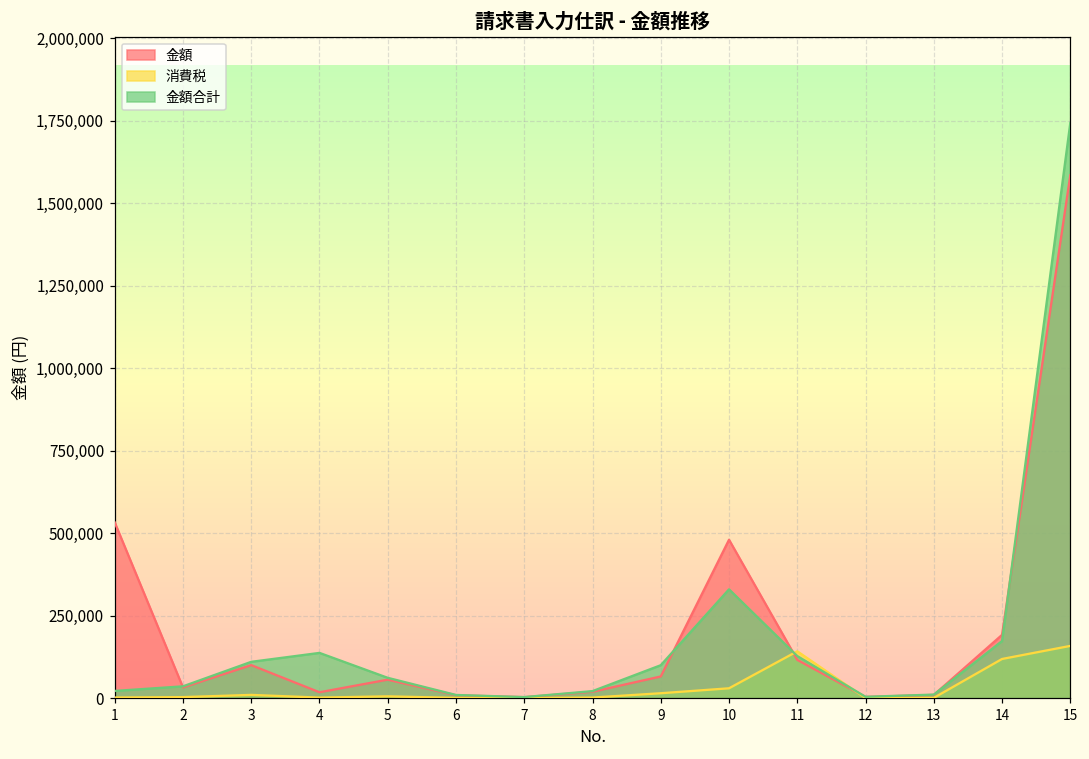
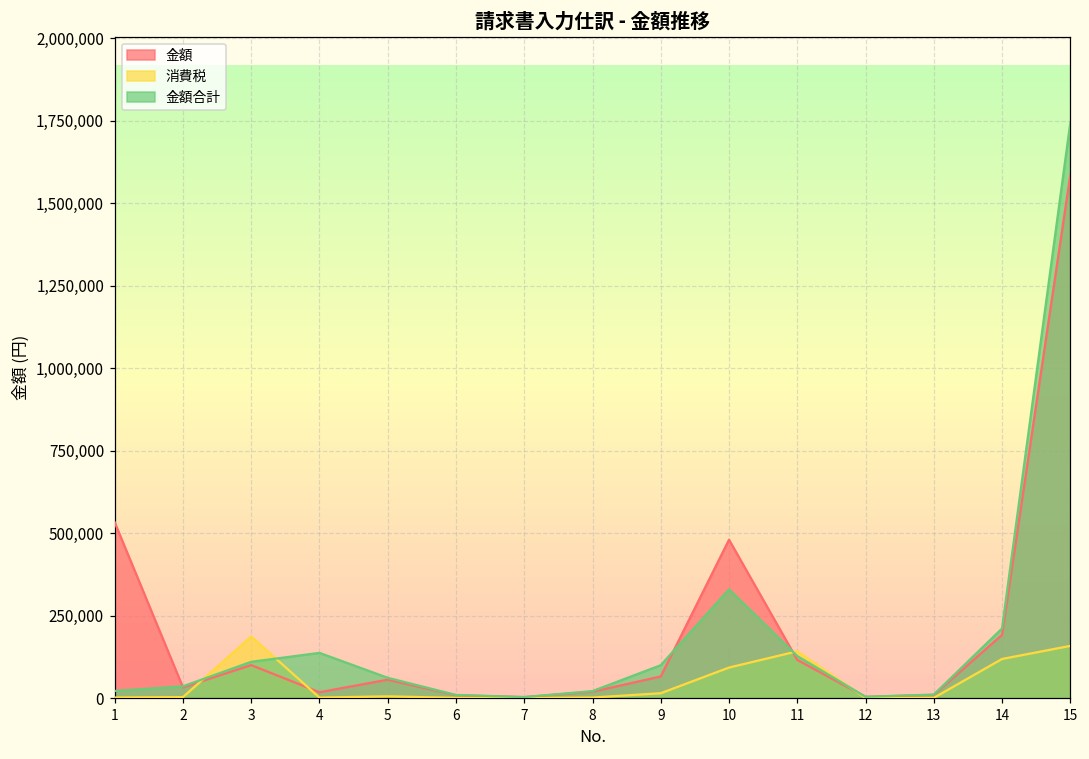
  {
    "金額": {
      "1": "530,000",
      "3": "100,000",
      "4": "20,000",
      "9": "70,000",
      "10": "480,000",
      "11": "120,000",
      "14": "190,000",
      "15": "1,590,000"
    },
    "消費税": {
      "1": "0",
      "2": "0",
-     "3": "10,000",
+     "3": "190,000",
      "4": "0",
      "5": "10,000",
      "8": "0",
      "9": "20,000",
-     "10": "30,000",
+     "10": "90,000",
      "11": "140,000",
      "13": "0",
      "14": "120,000",
      "15": "160,000"
    },
    "金額合計": {
      "1": "20,000",
      "3": "110,000",
      "4": "140,000",
      "9": "100,000",
      "10": "330,000",
      "11": "130,000",
-     "14": "170,000",
+     "14": "210,000",
      "15": "1,740,000"
    }
  }
